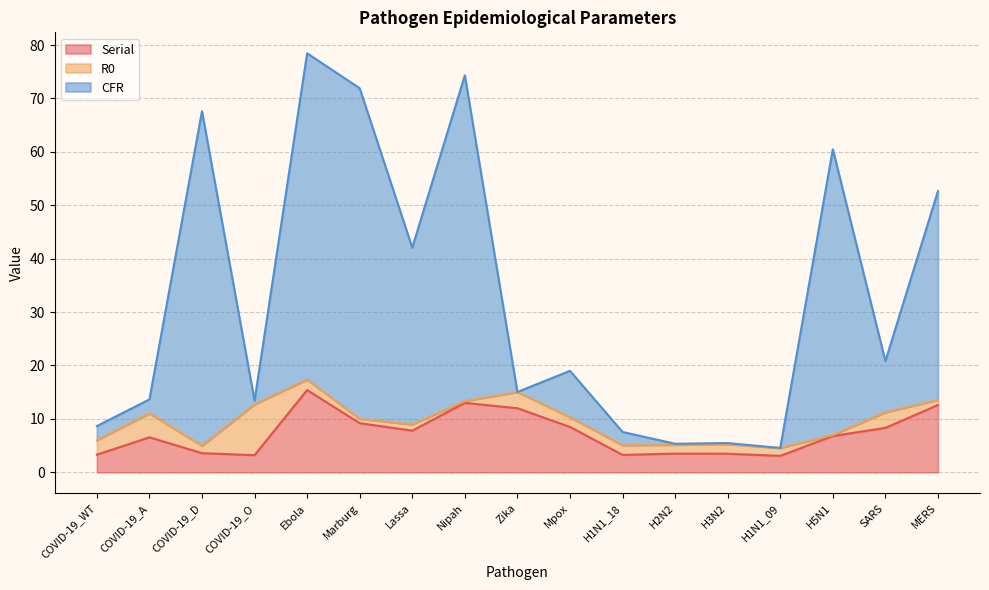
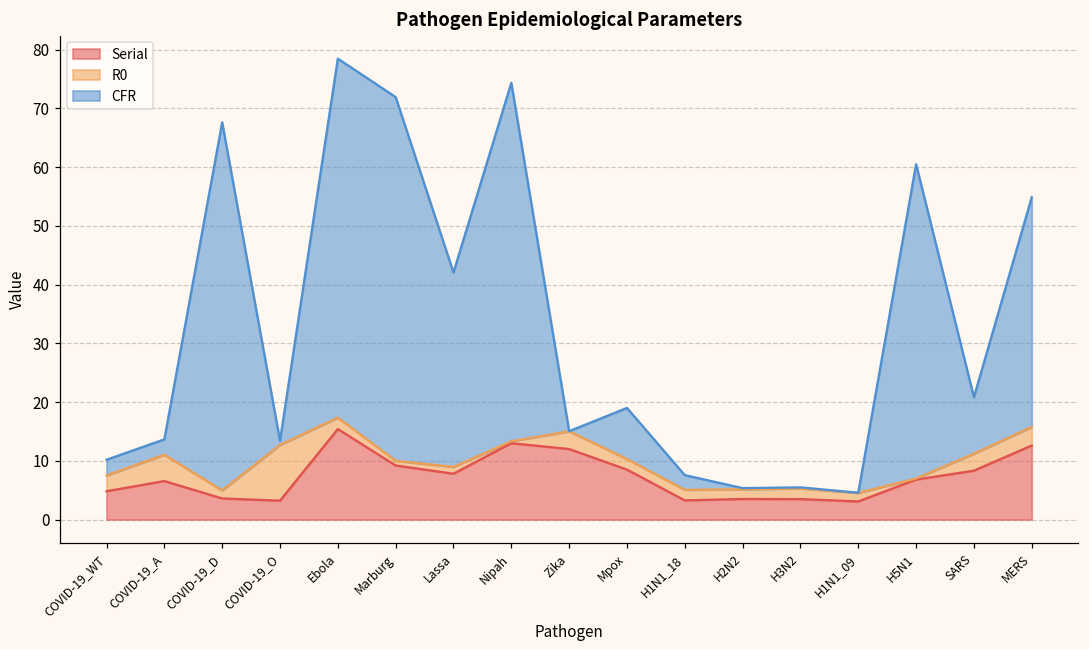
  {
    "Serial": {
-     "COVID-19_WT": 3,
+     "COVID-19_WT": 5,
      "COVID-19_A": 7,
      "COVID-19_D": 4,
      "COVID-19_O": 3,
      "Ebola": 15,
      "Marburg": 9,
      "Lassa": 8,
      "Zika": 12,
      "Mpox": 9,
      "H1N1_18": 3,
      "H2N2": 4,
      "H3N2": 3,
      "H1N1_09": 3,
      "SARS": 8,
      "MERS": 13
    },
    "R0": {
      "COVID-19_WT": 3,
      "COVID-19_A": 4,
      "COVID-19_D": 1,
      "COVID-19_O": 10,
      "Ebola": 2,
      "Marburg": 1,
      "Lassa": 1,
      "Mpox": 2,
      "H1N1_18": 2,
      "SARS": 3,
-     "MERS": 1
+     "MERS": 3
    },
    "CFR": {
      "COVID-19_WT": 3,
      "COVID-19_A": 3,
      "COVID-19_D": 63,
      "COVID-19_O": 1,
      "Ebola": 61,
      "Marburg": 62,
      "Lassa": 33,
      "Nipah": 61,
      "Mpox": 9,
      "H1N1_18": 3,
      "H5N1": 54,
      "SARS": 10,
      "MERS": 39
    }
  }
